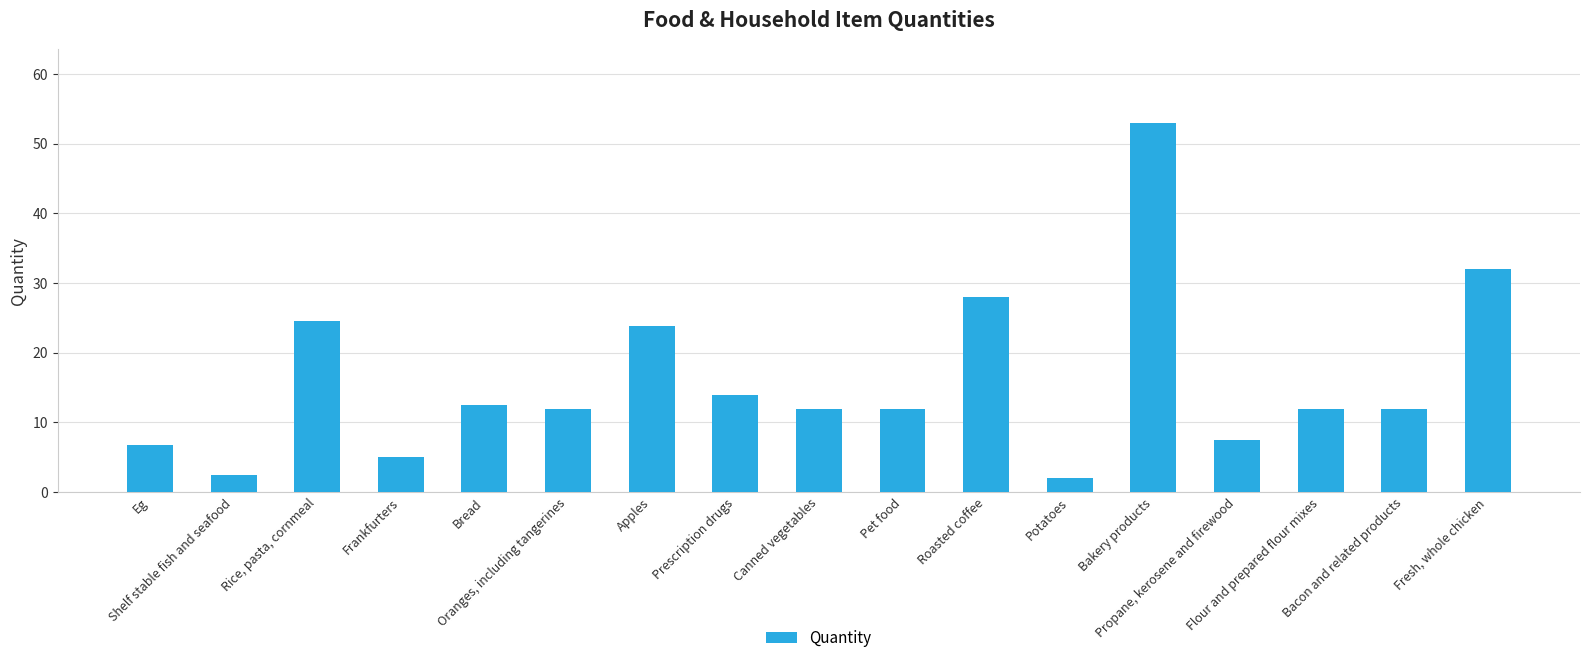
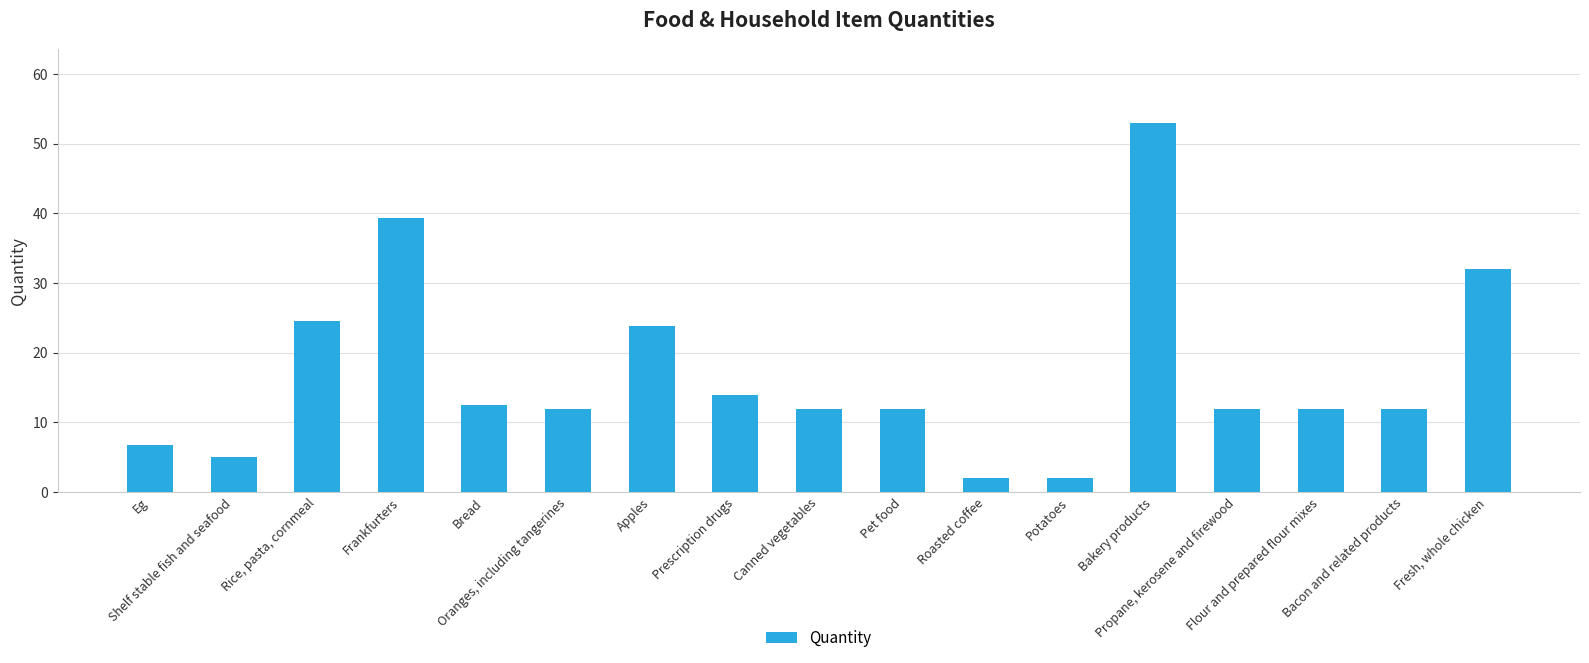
  {
    "Eg": 7,
-   "Shelf stable fish and seafood": 2,
+   "Shelf stable fish and seafood": 5,
    "Rice, pasta, cornmeal": 25,
-   "Frankfurters": 5,
+   "Frankfurters": 39,
    "Bread": 13,
    "Oranges, including tangerines": 12,
    "Apples": 24,
    "Prescription drugs": 14,
    "Canned vegetables": 12,
    "Pet food": 12,
-   "Roasted coffee": 28,
+   "Roasted coffee": 2,
    "Potatoes": 2,
    "Bakery products": 53,
-   "Propane, kerosene and firewood": 8,
+   "Propane, kerosene and firewood": 12,
    "Flour and prepared flour mixes": 12,
    "Bacon and related products": 12,
    "Fresh, whole chicken": 32
  }
